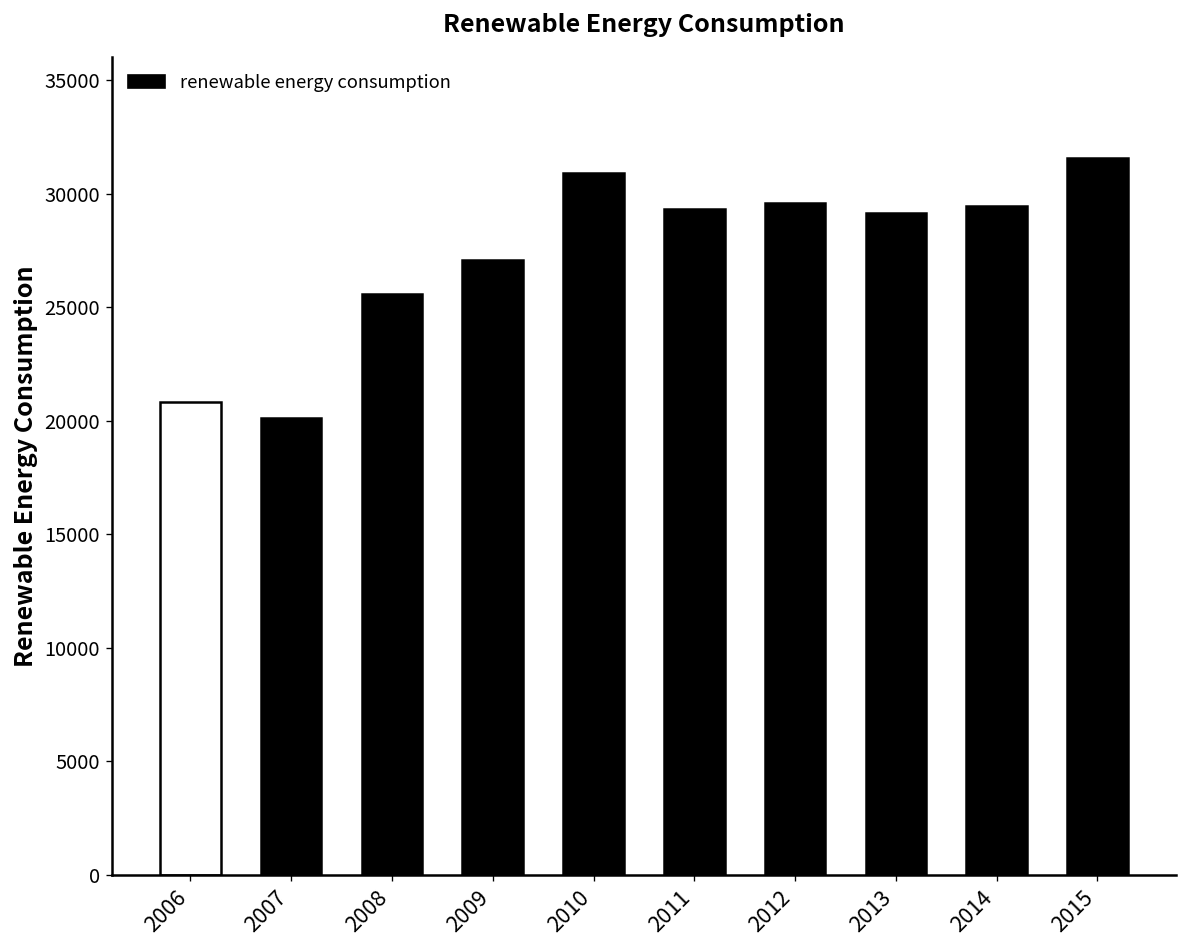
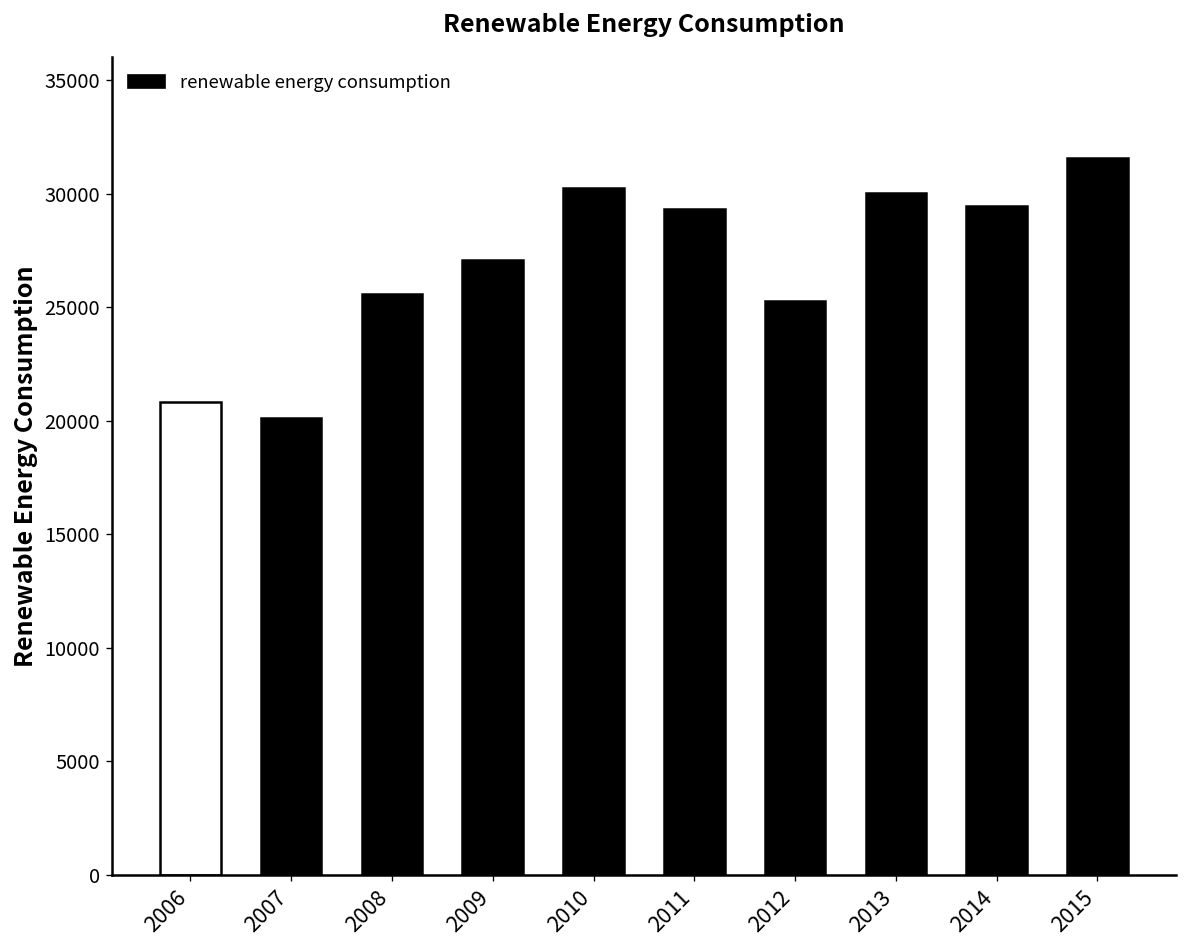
  {
    "2006": 20800,
    "2007": 20100,
    "2008": 25600,
    "2009": 27100,
-   "2010": 30900,
+   "2010": 30200,
    "2011": 29300,
-   "2012": 29600,
-   "2013": 29200,
+   "2012": 25300,
+   "2013": 30000,
    "2014": 29500,
    "2015": 31600
  }
